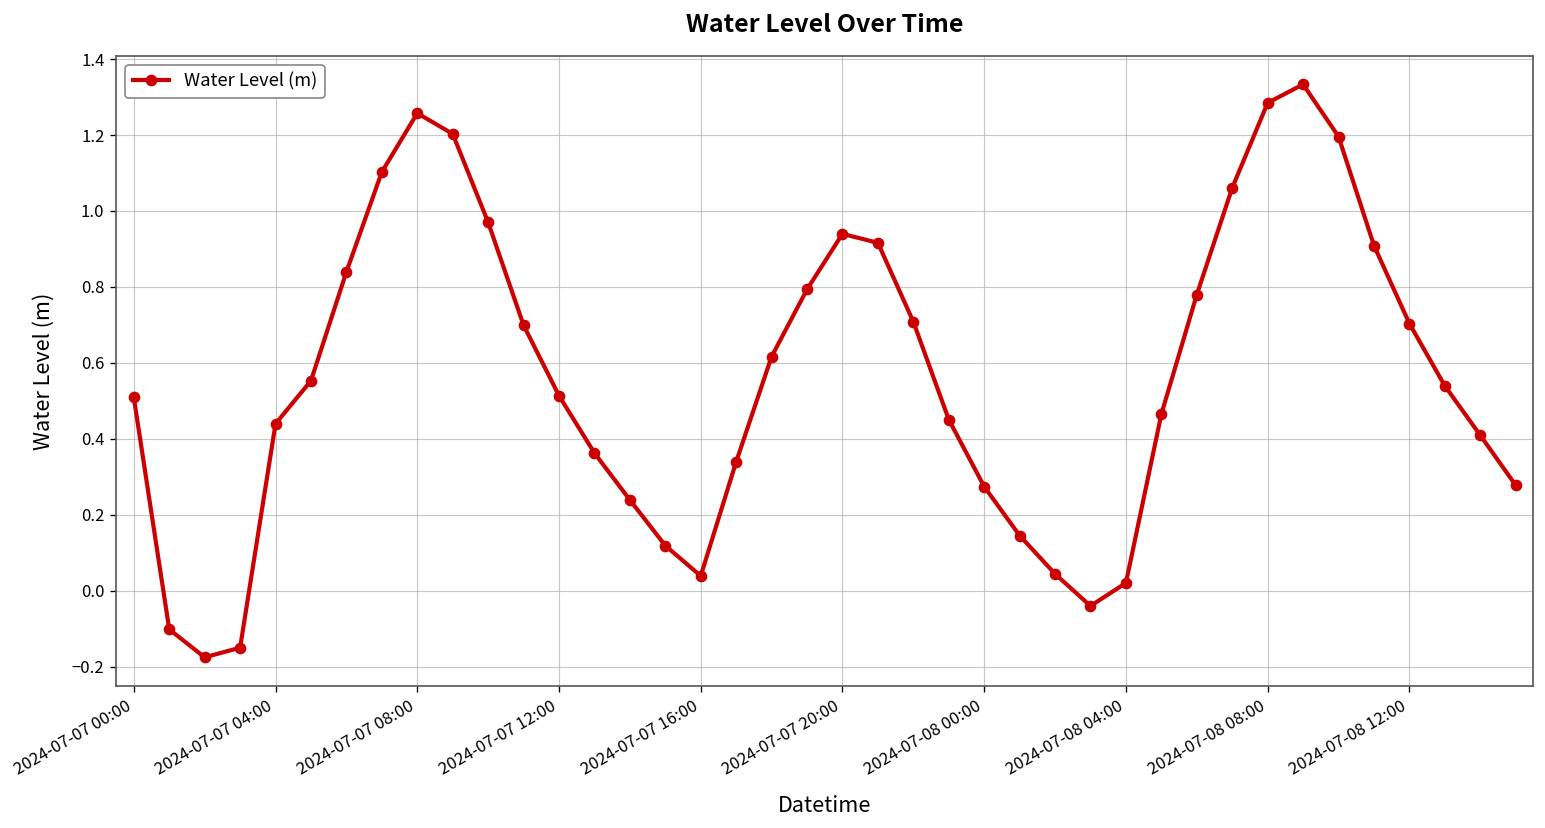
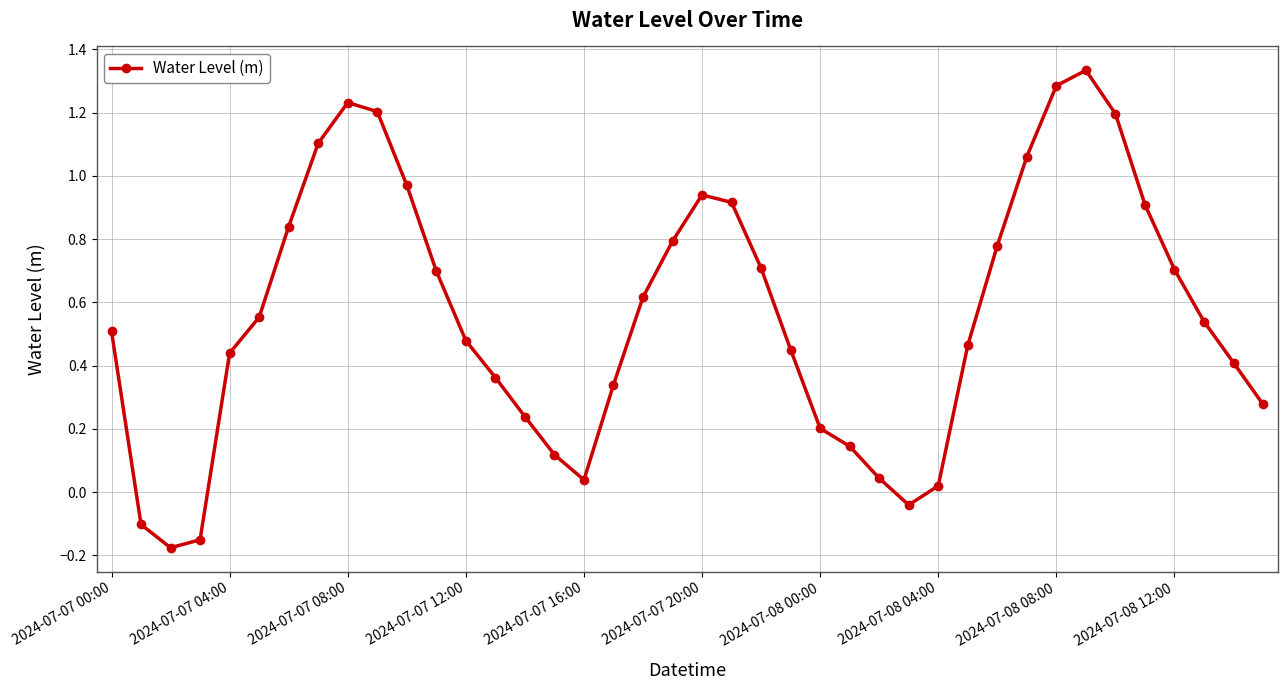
  {
    "2024-07-07 00:00": 0.51,
    "2024-07-07 04:00": 0.44,
-   "2024-07-07 08:00": 1.26,
-   "2024-07-07 12:00": 0.51,
+   "2024-07-07 08:00": 1.23,
+   "2024-07-07 12:00": 0.48,
    "2024-07-07 16:00": 0.04,
    "2024-07-07 20:00": 0.94,
-   "2024-07-08 00:00": 0.27,
+   "2024-07-08 00:00": 0.20,
    "2024-07-08 04:00": 0.02,
    "2024-07-08 08:00": 1.28,
    "2024-07-08 12:00": 0.70
  }
